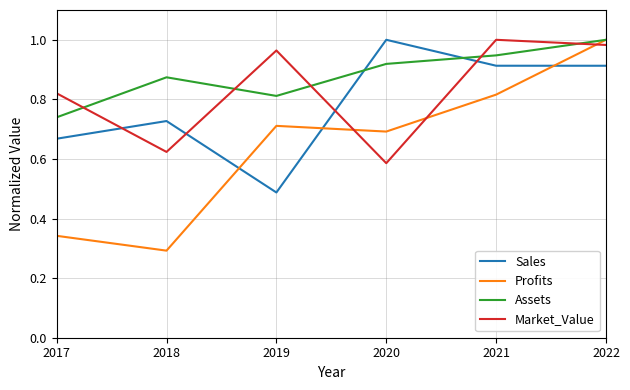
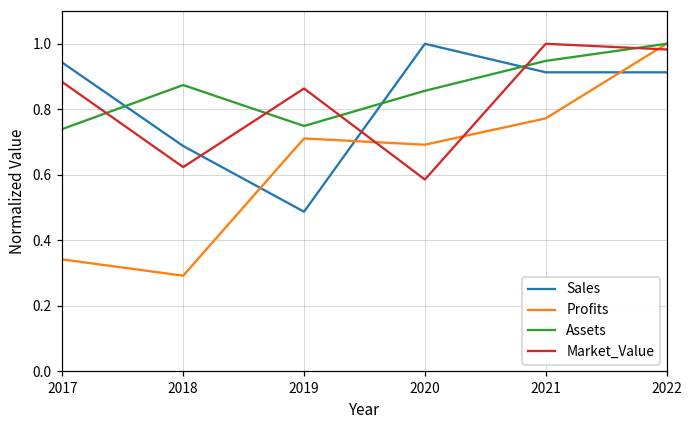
  {
    "Sales": {
-     "2017": 0.67,
-     "2018": 0.73,
+     "2017": 0.94,
+     "2018": 0.69,
      "2019": 0.49,
      "2020": 1.00,
      "2021": 0.91,
      "2022": 0.91
    },
    "Profits": {
      "2017": 0.34,
      "2018": 0.29,
      "2019": 0.71,
      "2020": 0.69,
-     "2021": 0.82
+     "2021": 0.77
    },
    "Assets": {
      "2017": 0.74,
      "2018": 0.87,
-     "2019": 0.81,
-     "2020": 0.92,
+     "2019": 0.75,
+     "2020": 0.86,
      "2021": 0.95
    },
    "Market_Value": {
-     "2017": 0.82,
+     "2017": 0.88,
      "2018": 0.62,
-     "2019": 0.96,
+     "2019": 0.86,
      "2020": 0.59,
      "2021": 1.00,
      "2022": 0.98
    }
  }
